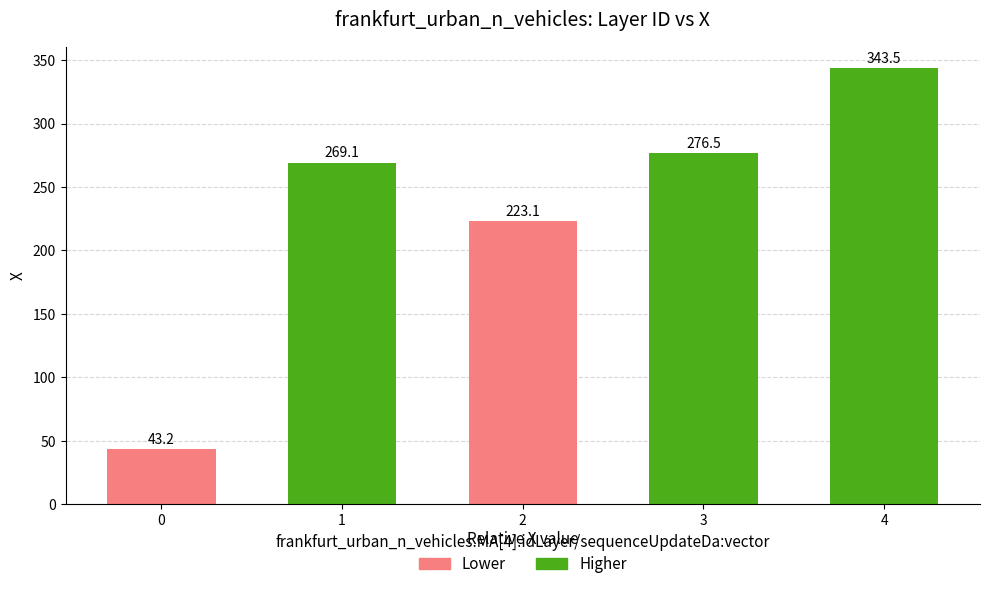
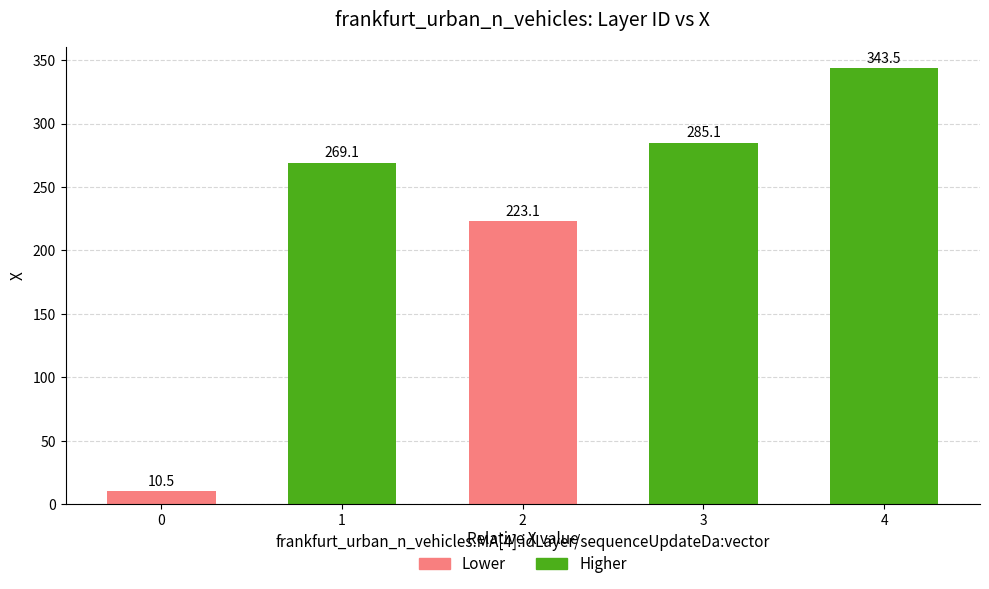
  {
-   "0": 43.2,
+   "0": 10.5,
    "1": 269.1,
    "2": 223.1,
-   "3": 276.5,
+   "3": 285.1,
    "4": 343.5
  }
